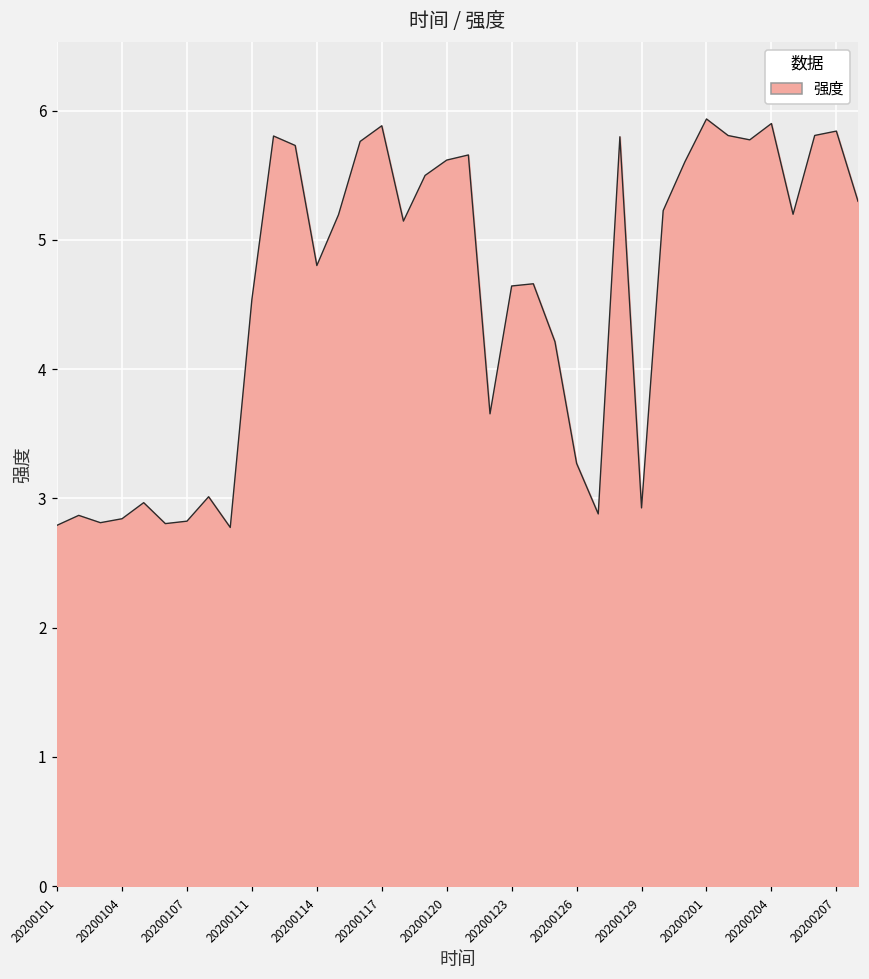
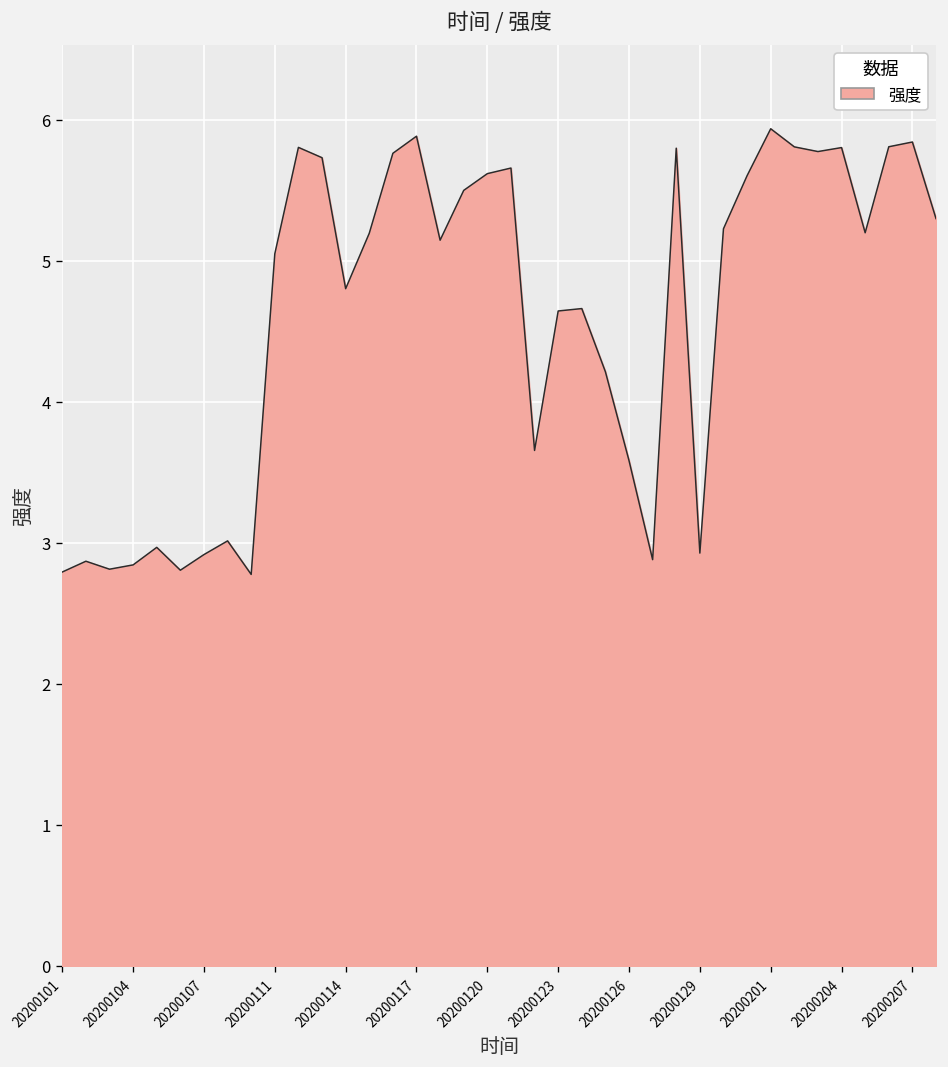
  {
    "20200101": 2.79,
    "20200104": 2.84,
-   "20200107": 2.82,
-   "20200111": 4.54,
+   "20200107": 2.92,
+   "20200111": 5.05,
    "20200114": 4.80,
    "20200117": 5.88,
    "20200120": 5.62,
    "20200123": 4.64,
-   "20200126": 3.27,
+   "20200126": 3.58,
    "20200129": 2.93,
    "20200201": 5.94,
-   "20200204": 5.90,
+   "20200204": 5.80,
    "20200207": 5.84
  }
